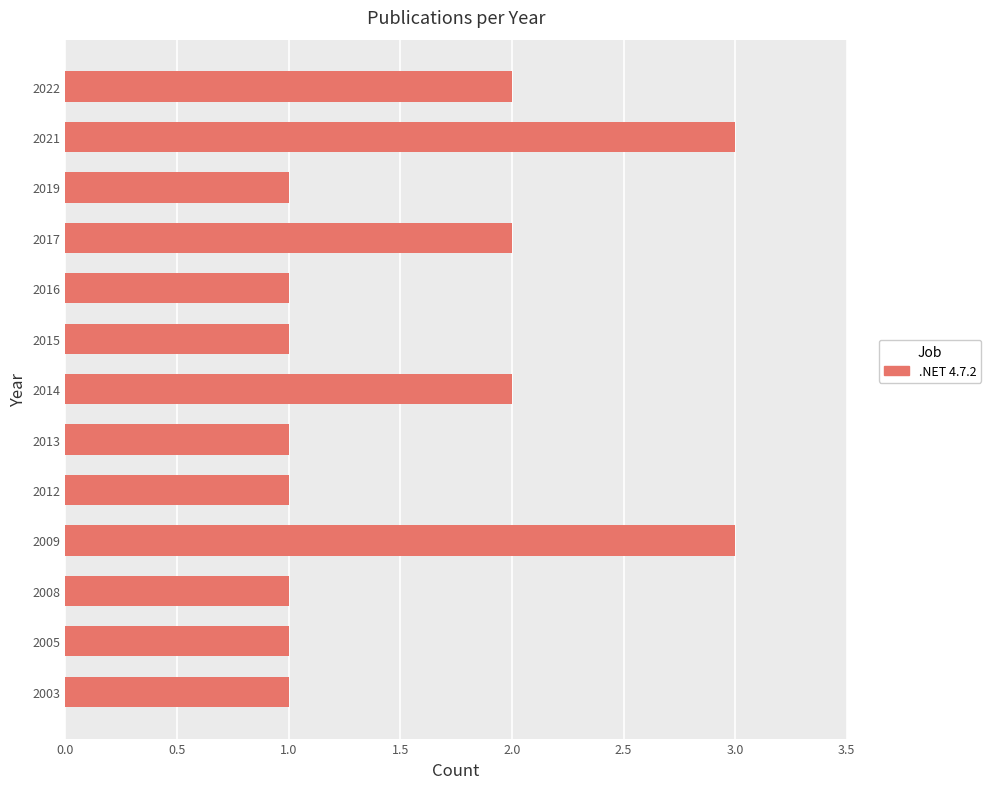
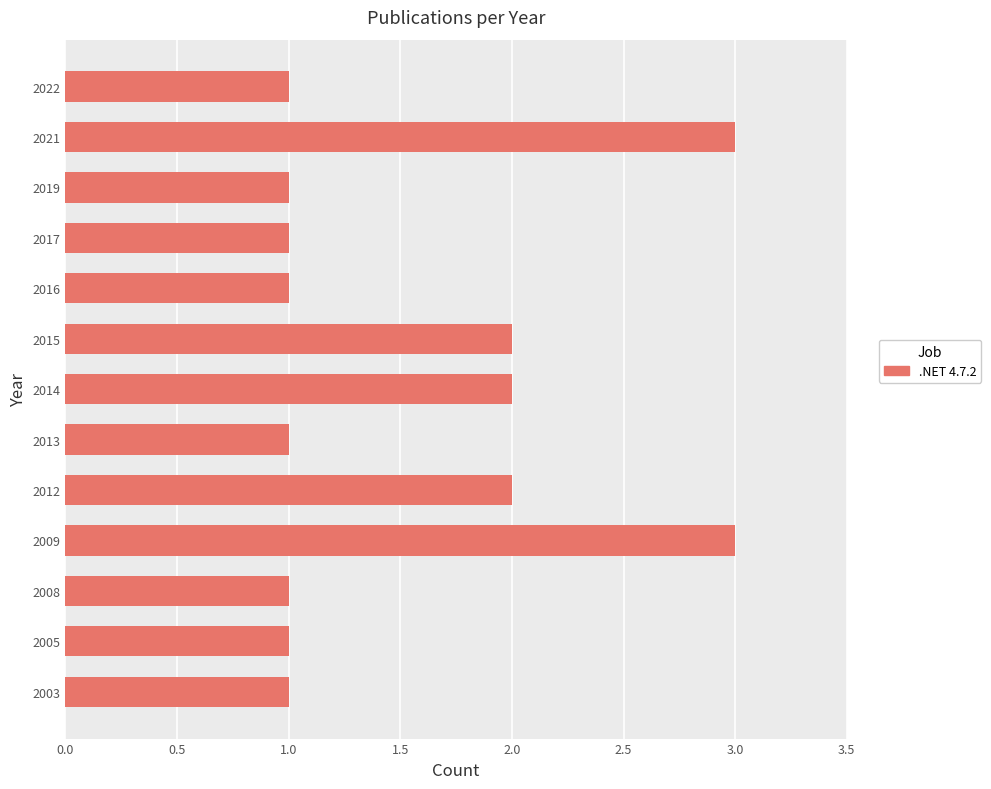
  {
-   "2022": 2,
+   "2022": 1,
    "2021": 3,
    "2019": 1,
-   "2017": 2,
+   "2017": 1,
    "2016": 1,
-   "2015": 1,
+   "2015": 2,
    "2014": 2,
    "2013": 1,
-   "2012": 1,
+   "2012": 2,
    "2009": 3,
    "2008": 1,
    "2005": 1,
    "2003": 1
  }
